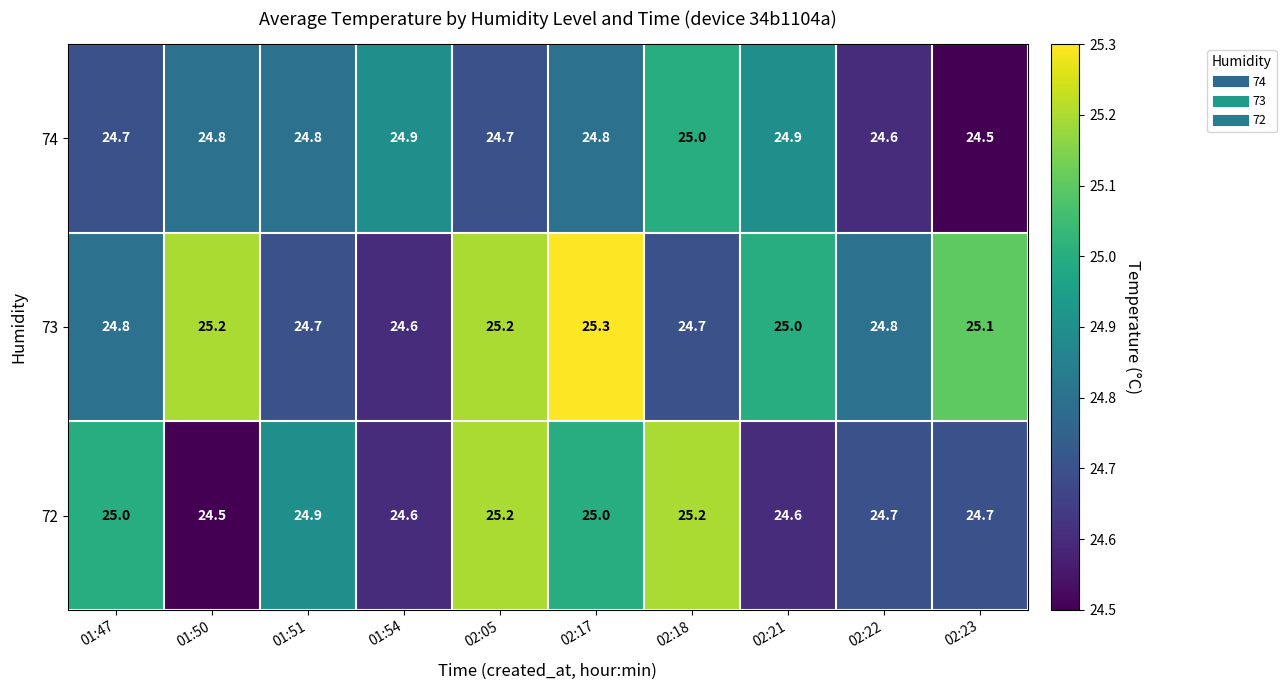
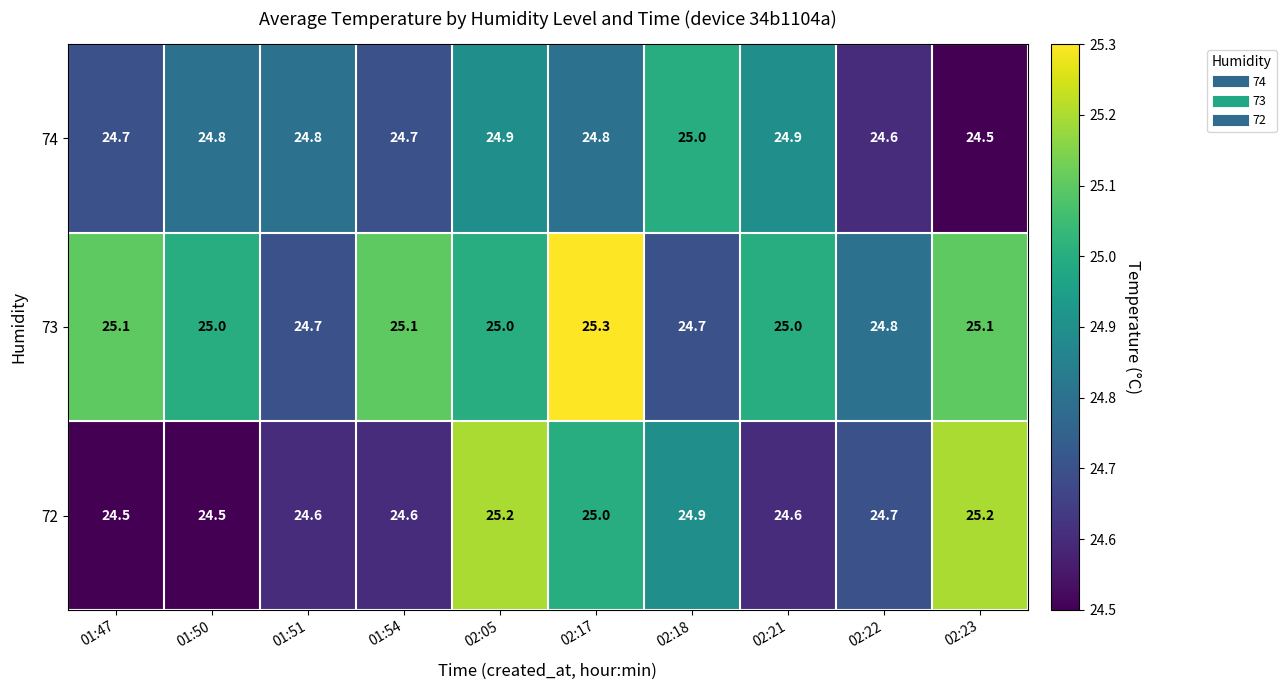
  {
    "74": {
      "01:47": 24.7,
      "01:50": 24.8,
      "01:51": 24.8,
-     "01:54": 24.9,
-     "02:05": 24.7,
+     "01:54": 24.7,
+     "02:05": 24.9,
      "02:17": 24.8,
      "02:18": 25.0,
      "02:21": 24.9,
      "02:22": 24.6,
      "02:23": 24.5
    },
    "73": {
-     "01:47": 24.8,
-     "01:50": 25.2,
+     "01:47": 25.1,
+     "01:50": 25.0,
      "01:51": 24.7,
-     "01:54": 24.6,
-     "02:05": 25.2,
+     "01:54": 25.1,
+     "02:05": 25.0,
      "02:17": 25.3,
      "02:18": 24.7,
      "02:21": 25.0,
      "02:22": 24.8,
      "02:23": 25.1
    },
    "72": {
-     "01:47": 25.0,
+     "01:47": 24.5,
      "01:50": 24.5,
-     "01:51": 24.9,
+     "01:51": 24.6,
      "01:54": 24.6,
      "02:05": 25.2,
      "02:17": 25.0,
-     "02:18": 25.2,
+     "02:18": 24.9,
      "02:21": 24.6,
      "02:22": 24.7,
-     "02:23": 24.7
+     "02:23": 25.2
    }
  }
